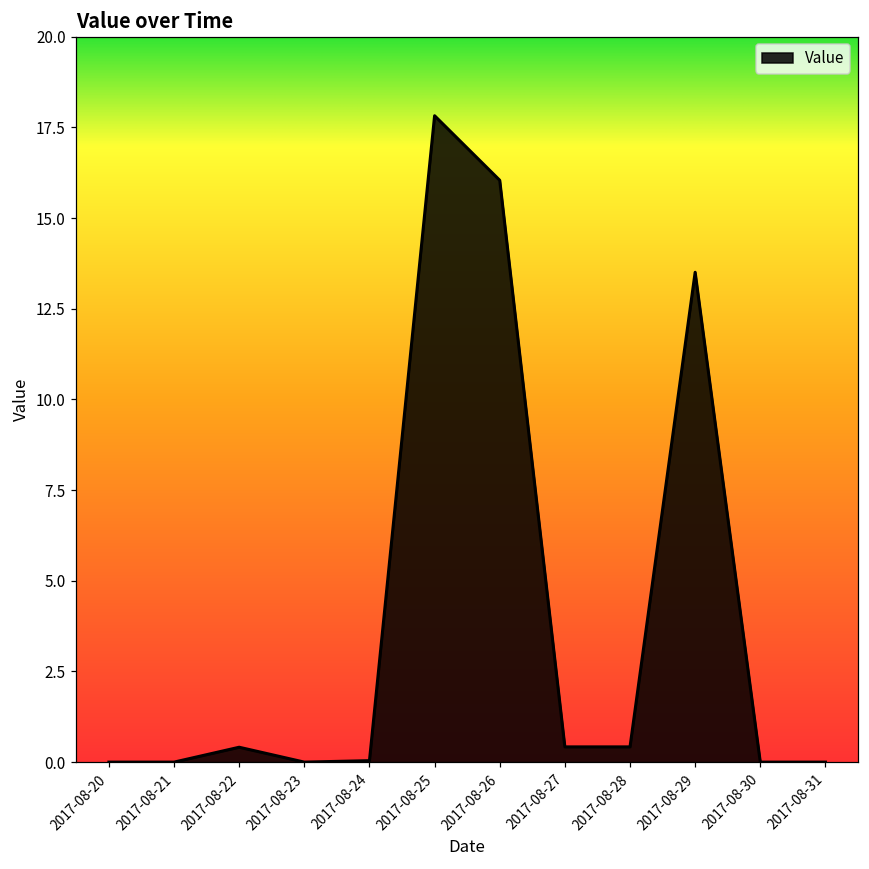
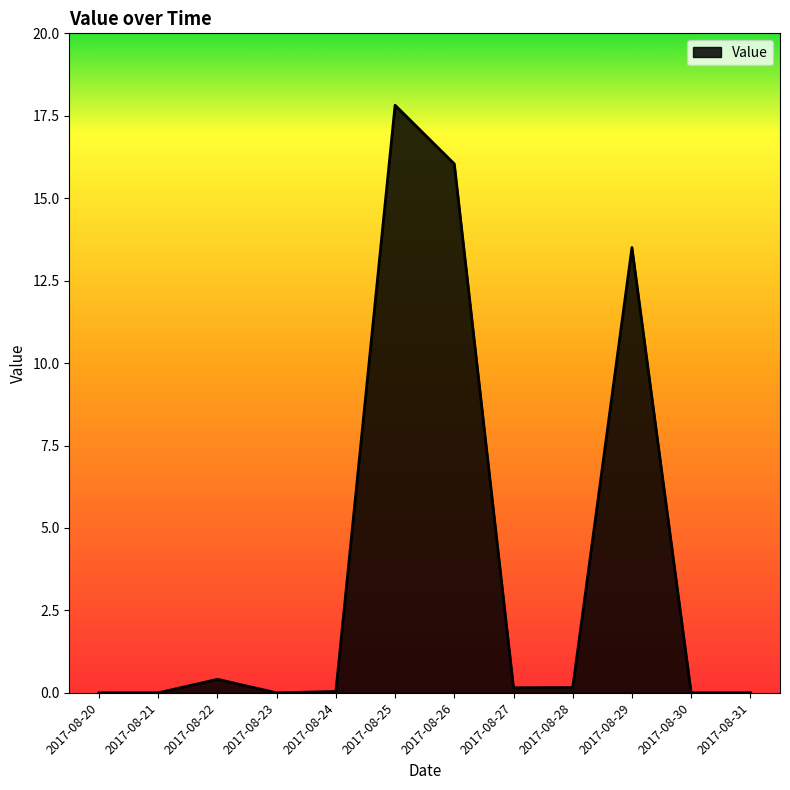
  {
    "2017-08-20": 0.0,
    "2017-08-21": 0.0,
    "2017-08-22": 0.4,
    "2017-08-23": 0.0,
    "2017-08-24": 0.0,
    "2017-08-25": 17.8,
    "2017-08-26": 16.0,
-   "2017-08-27": 0.4,
-   "2017-08-28": 0.4,
+   "2017-08-27": 0.2,
+   "2017-08-28": 0.2,
    "2017-08-29": 13.5,
    "2017-08-30": 0.0,
    "2017-08-31": 0.0
  }
